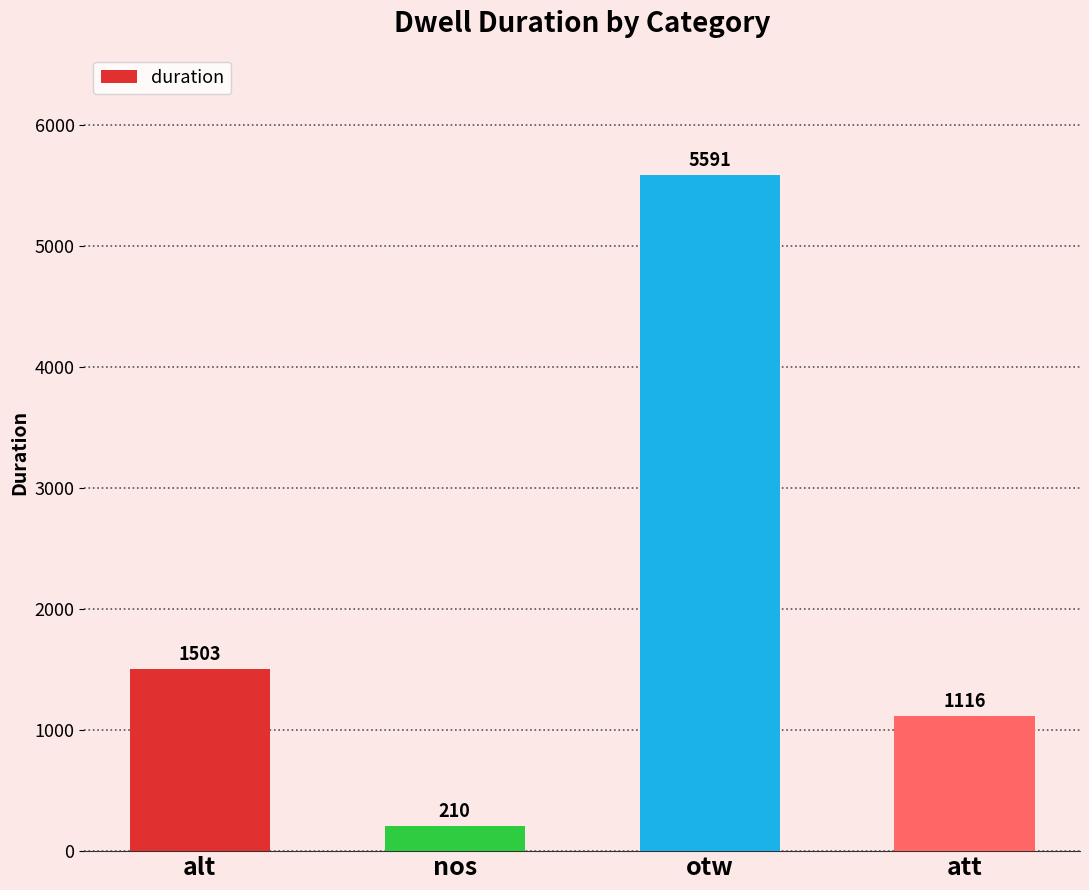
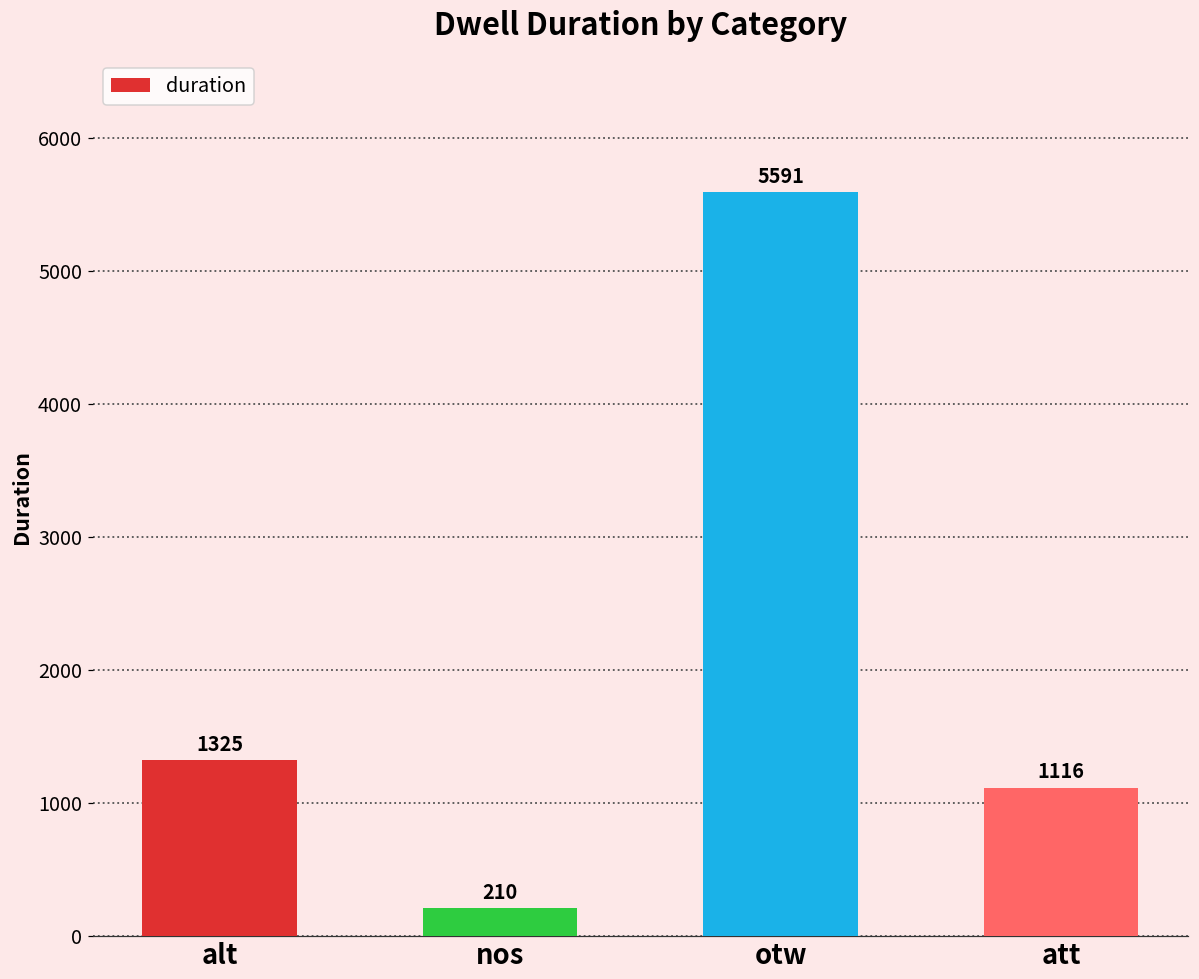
  {
-   "alt": 1503,
+   "alt": 1325,
    "nos": 210,
    "otw": 5591,
    "att": 1116
  }
